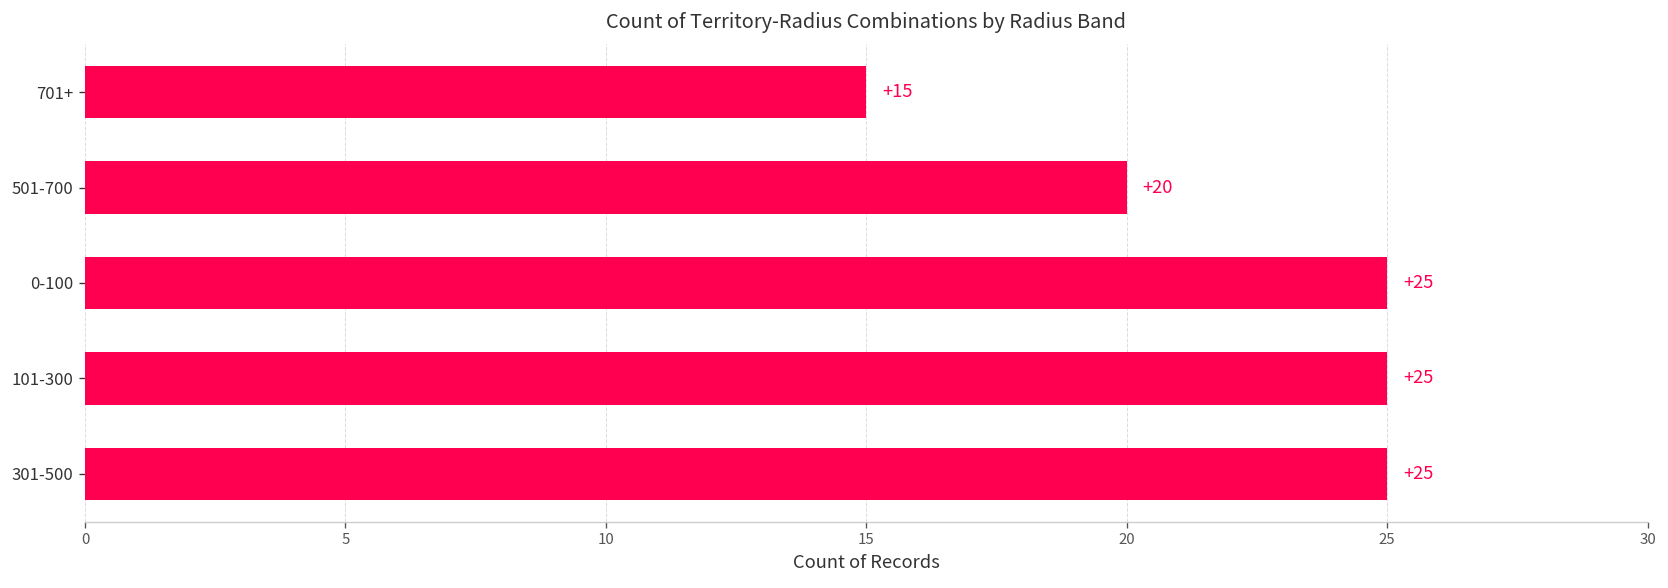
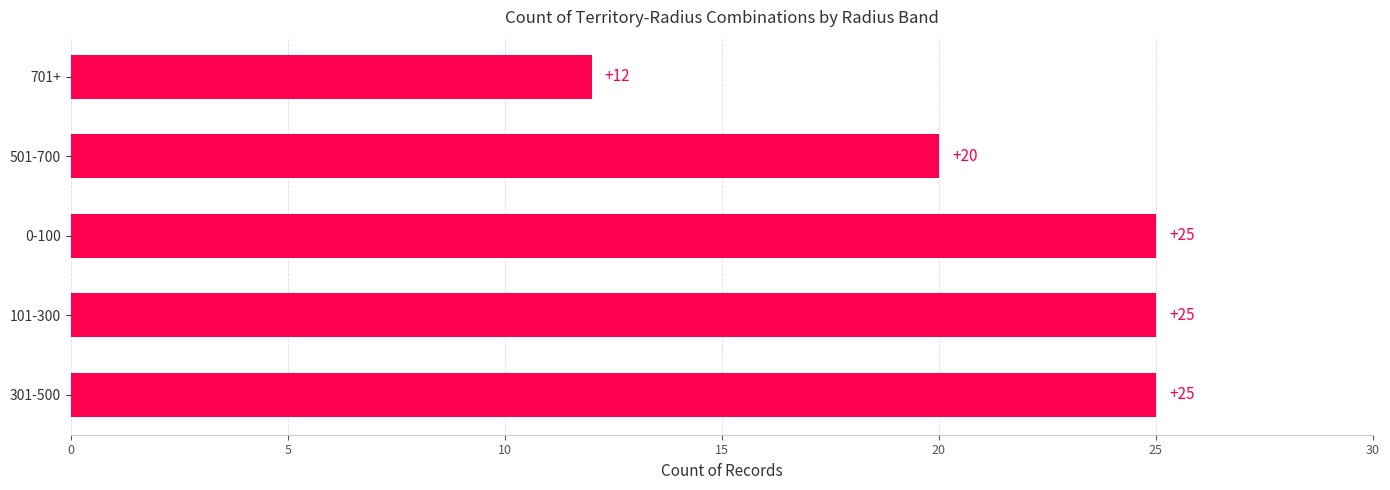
  {
-   "701+": "+15",
+   "701+": "+12",
    "501-700": "+20",
    "0-100": "+25",
    "101-300": "+25",
    "301-500": "+25"
  }
